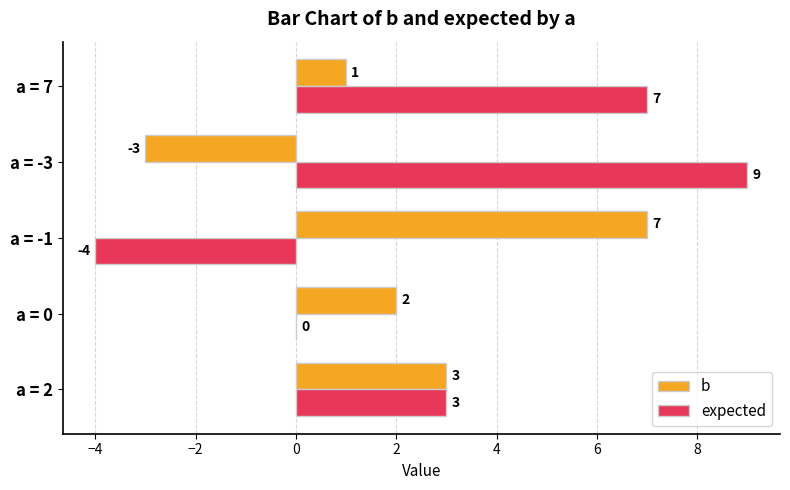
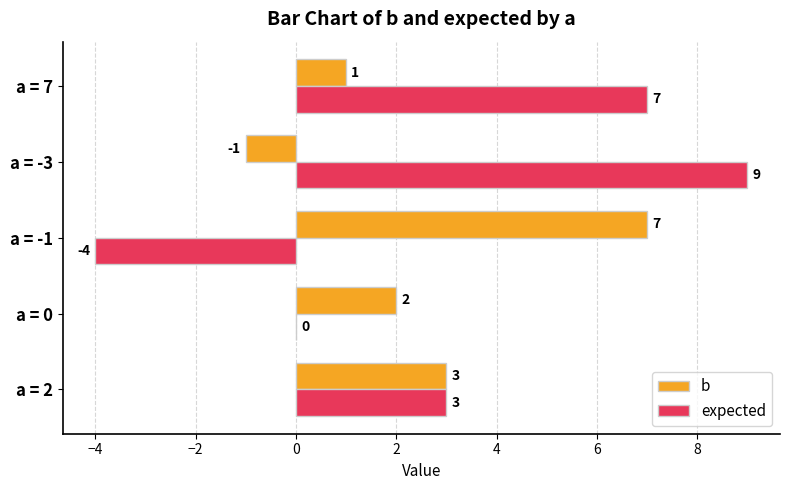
  {
    "b": {
      "a = 7": 1,
-     "a = -3": -3,
+     "a = -3": -1,
      "a = -1": 7,
      "a = 0": 2,
      "a = 2": 3
    },
    "expected": {
      "a = 7": 7,
      "a = -3": 9,
      "a = -1": -4,
      "a = 0": 0,
      "a = 2": 3
    }
  }
